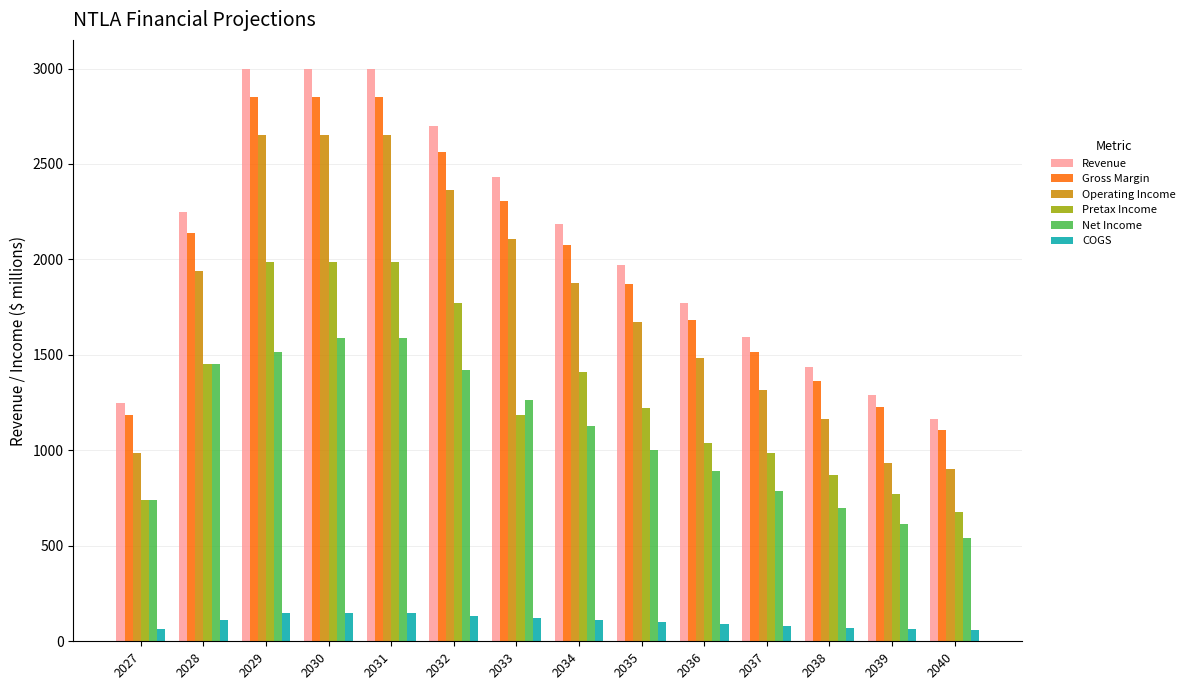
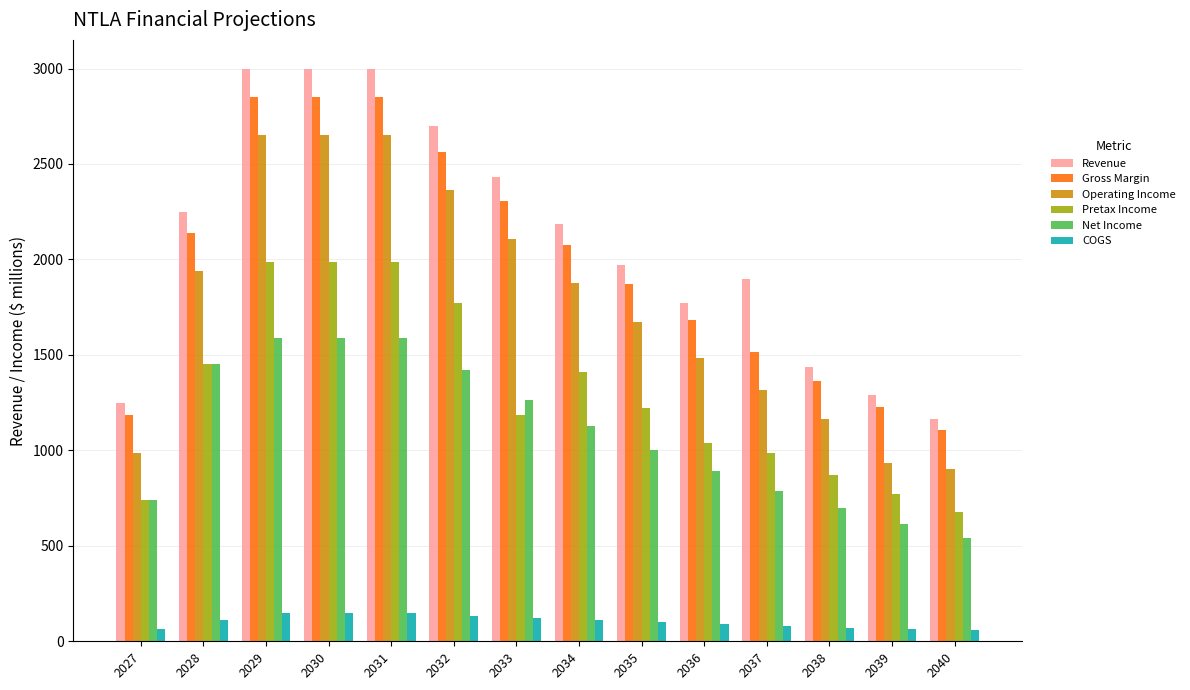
  {
    "Revenue": {
      "2027": 1250,
      "2028": 2250,
      "2029": 3000,
      "2030": 3000,
      "2031": 3000,
      "2032": 2700,
      "2033": 2430,
      "2034": 2190,
      "2035": 1970,
      "2036": 1770,
-     "2037": 1590,
+     "2037": 1900,
      "2038": 1430,
      "2039": 1290,
      "2040": 1160
    },
    "Gross Margin": {
      "2027": 1190,
      "2028": 2140,
      "2029": 2850,
      "2030": 2850,
      "2031": 2850,
      "2032": 2570,
      "2033": 2310,
      "2034": 2080,
      "2035": 1870,
      "2036": 1680,
      "2037": 1510,
      "2038": 1360,
      "2039": 1230,
      "2040": 1100
    },
    "Operating Income": {
      "2027": 990,
      "2028": 1940,
      "2029": 2650,
      "2030": 2650,
      "2031": 2650,
      "2032": 2370,
      "2033": 2110,
      "2034": 1880,
      "2035": 1670,
      "2036": 1480,
      "2037": 1310,
      "2038": 1160,
      "2039": 930,
      "2040": 900
    },
    "Pretax Income": {
      "2027": 740,
      "2028": 1450,
      "2029": 1990,
      "2030": 1990,
      "2031": 1990,
      "2032": 1770,
      "2033": 1180,
      "2034": 1410,
      "2035": 1220,
      "2036": 1040,
      "2037": 990,
      "2038": 870,
      "2039": 770,
      "2040": 680
    },
    "Net Income": {
      "2027": 740,
      "2028": 1450,
-     "2029": 1520,
+     "2029": 1590,
      "2030": 1590,
      "2031": 1590,
      "2032": 1420,
      "2033": 1270,
      "2034": 1130,
      "2035": 1000,
      "2036": 890,
      "2037": 790,
      "2038": 700,
      "2039": 620,
      "2040": 540
    },
    "COGS": {
      "2027": 60,
      "2028": 110,
      "2029": 150,
      "2030": 150,
      "2031": 150,
      "2032": 140,
      "2033": 120,
      "2034": 110,
      "2035": 100,
      "2036": 90,
      "2037": 80,
      "2038": 70,
      "2039": 60,
      "2040": 60
    }
  }
